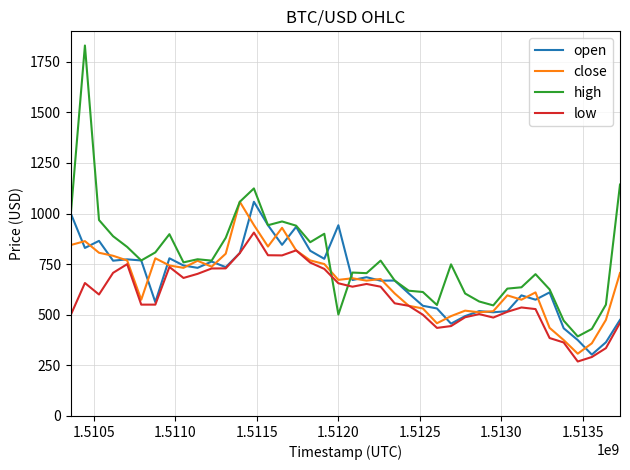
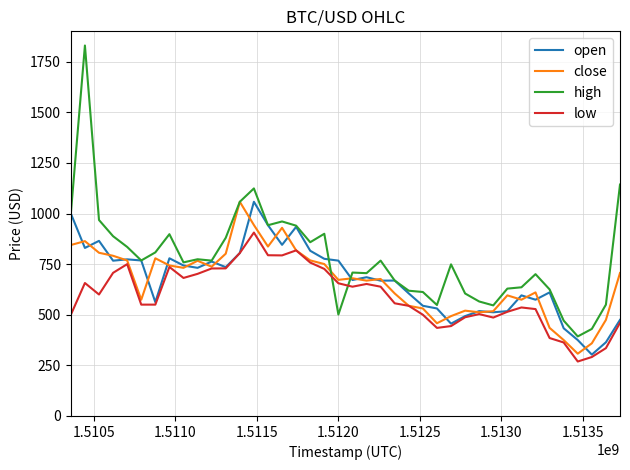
  {
    "open": {
-     "1.5120": 940
+     "1.5120": 770
    },
    "close": {
      "1.5120": 670
    },
    "high": {
      "1.5120": 500
    },
    "low": {
      "1.5120": 660
    }
  }
